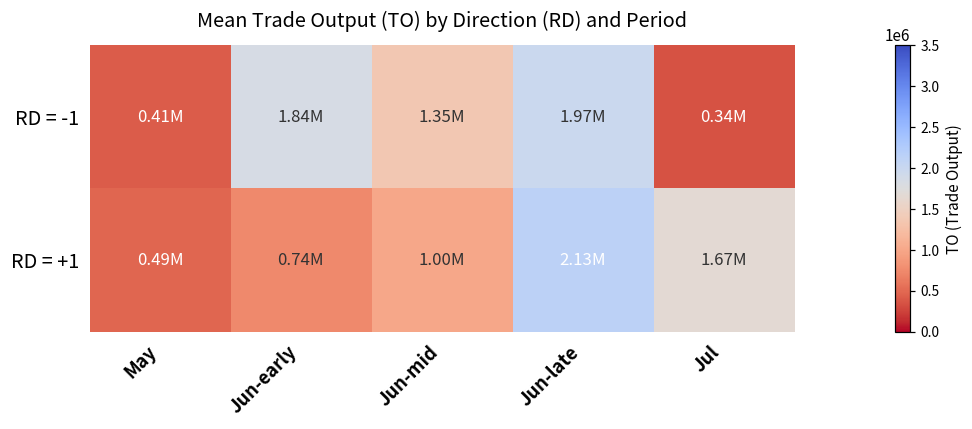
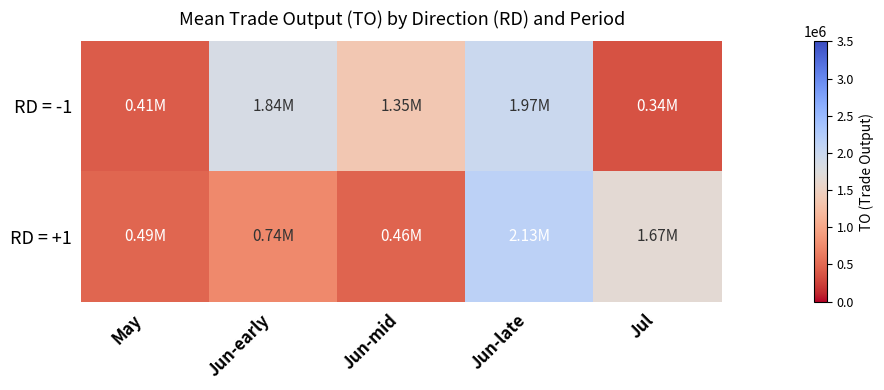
  {
    "RD = -1": {
      "May": "0.41M",
      "Jun-early": "1.84M",
      "Jun-mid": "1.35M",
      "Jun-late": "1.97M",
      "Jul": "0.34M"
    },
    "RD = +1": {
      "May": "0.49M",
      "Jun-early": "0.74M",
-     "Jun-mid": "1.00M",
+     "Jun-mid": "0.46M",
      "Jun-late": "2.13M",
      "Jul": "1.67M"
    }
  }
